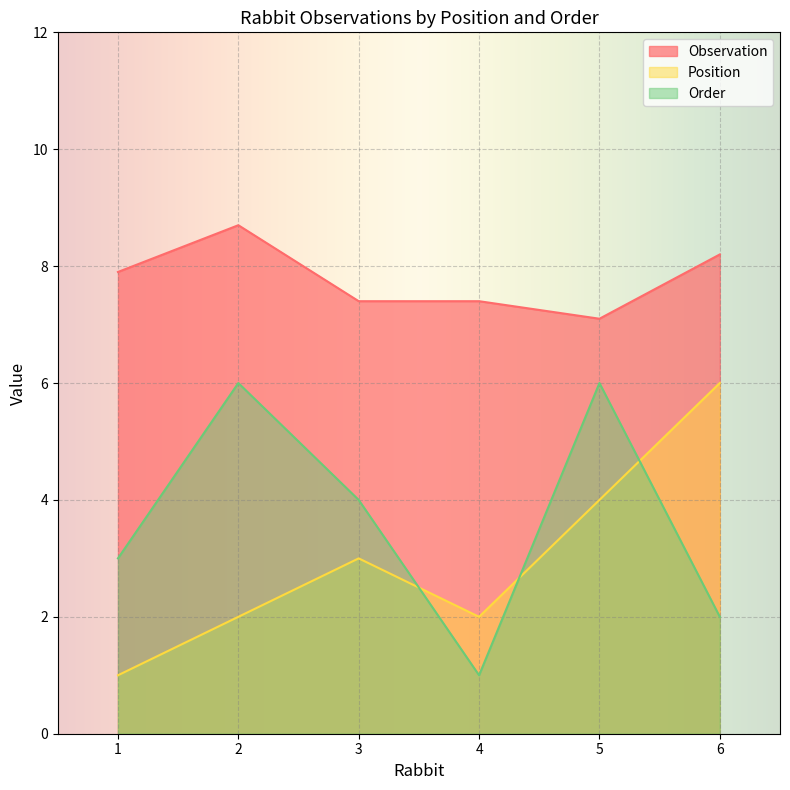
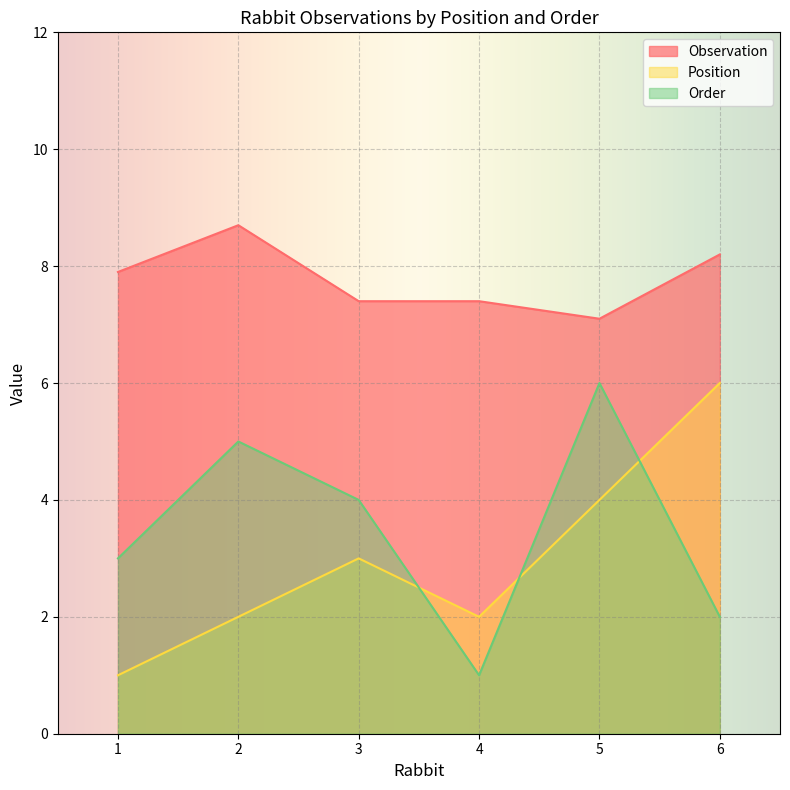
  {
    "Observation": {
      "1": 7.9,
      "2": 8.7,
      "3": 7.4,
      "4": 7.4,
      "5": 7.1,
      "6": 8.2
    },
    "Position": {
      "1": 1,
      "2": 2,
      "3": 3,
      "4": 2,
      "5": 4,
      "6": 6
    },
    "Order": {
      "1": 3,
-     "2": 6,
+     "2": 5,
      "3": 4,
      "4": 1,
      "5": 6,
      "6": 2
    }
  }
